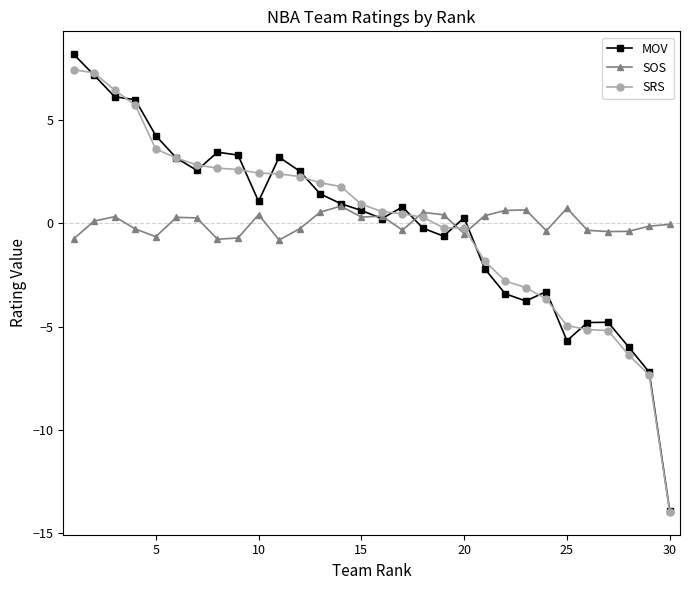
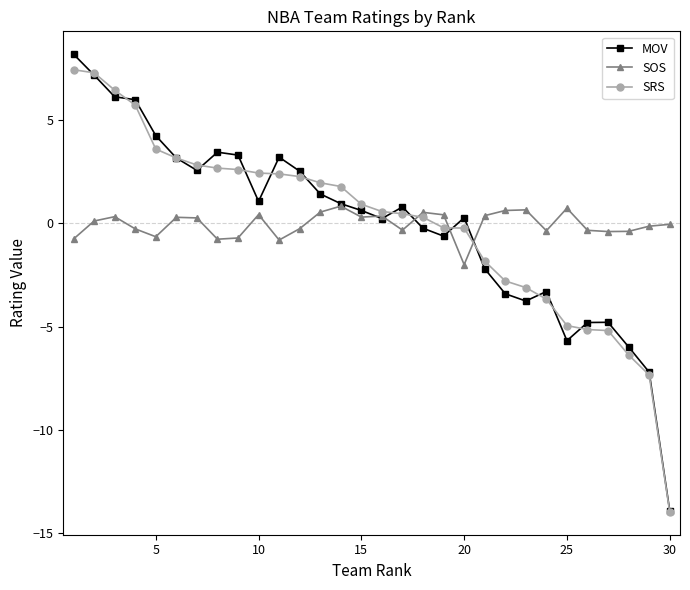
  {
    "MOV": {
      "5": 4.2,
      "10": 1.1,
      "15": 0.6,
      "20": 0.3,
      "25": -5.7
    },
    "SOS": {
      "5": -0.7,
      "10": 0.4,
      "15": 0.3,
-     "20": -0.5,
+     "20": -2.0,
      "25": 0.7,
      "30": -0.1
    },
    "SRS": {
      "5": 3.6,
      "10": 2.4,
      "15": 0.9,
      "20": -0.2,
      "25": -5.0
    }
  }
